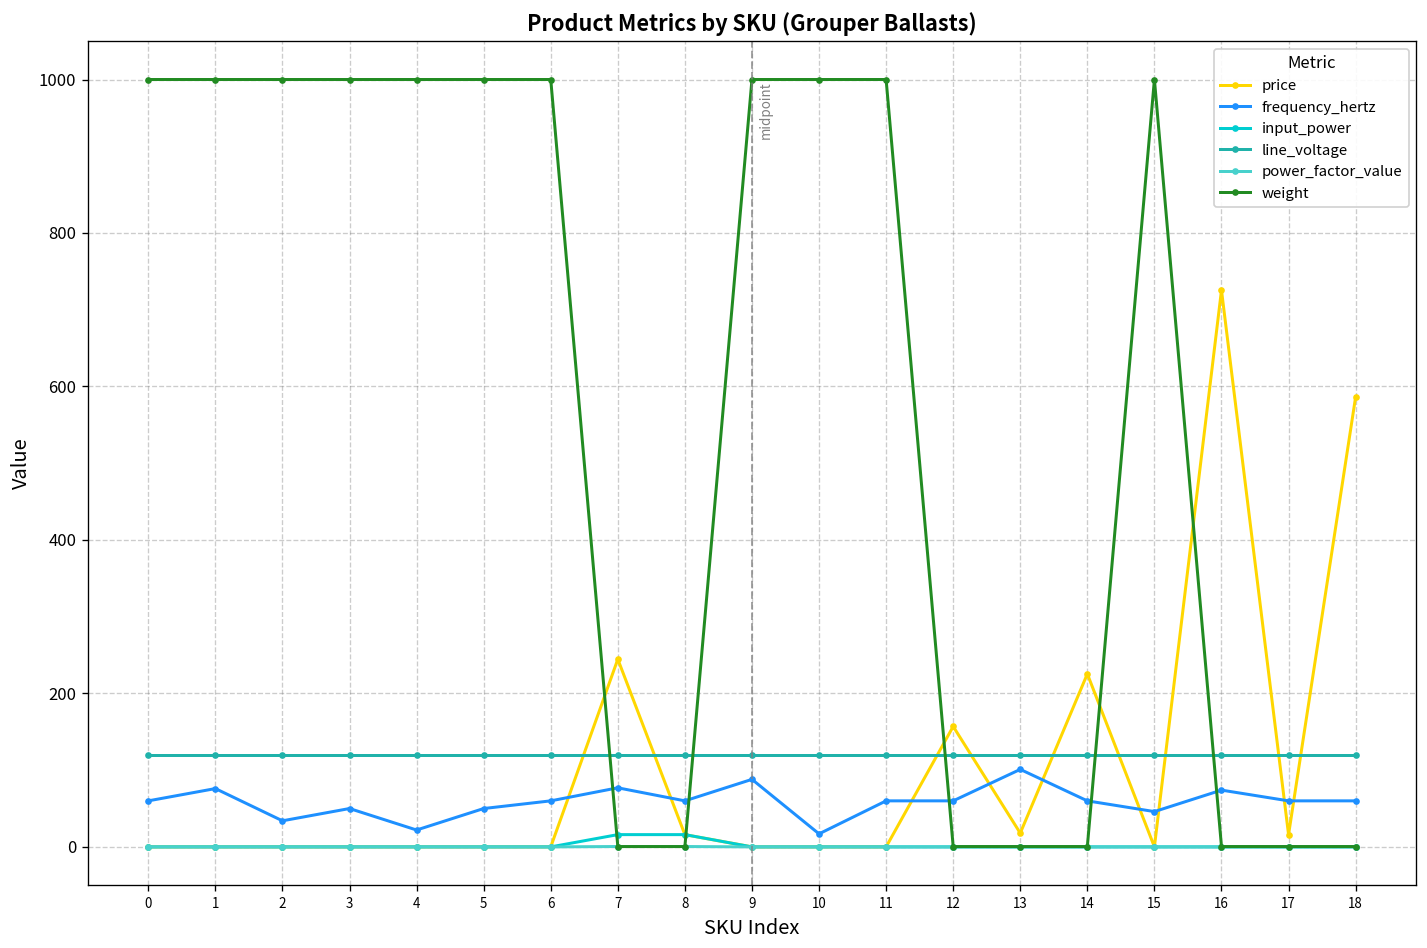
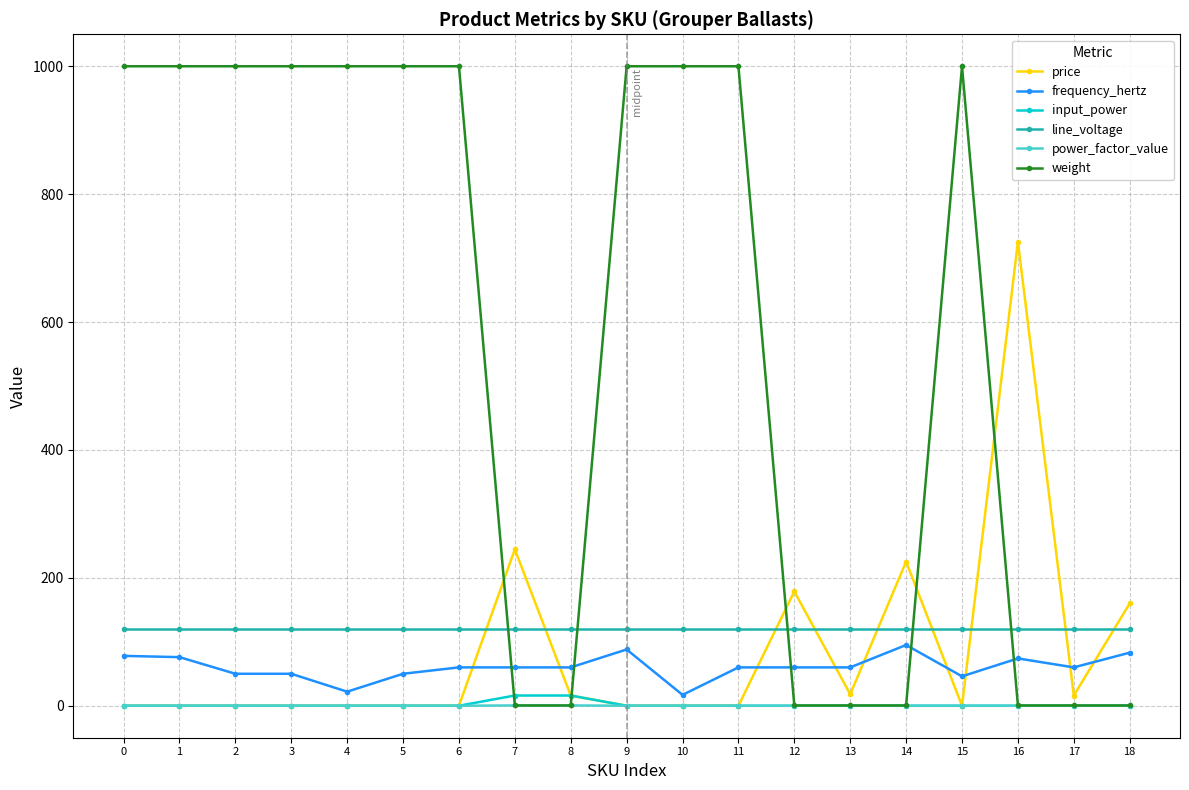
  {
    "price": {
      "7": 240,
-     "12": 160,
+     "12": 180,
      "13": 20,
      "14": 230,
      "16": 730,
      "17": 20,
-     "18": 590
+     "18": 160
    },
    "frequency_hertz": {
-     "0": 60,
+     "0": 80,
      "1": 80,
-     "2": 30,
+     "2": 50,
      "3": 50,
      "4": 20,
      "5": 50,
      "6": 60,
-     "7": 80,
+     "7": 60,
      "8": 60,
      "9": 90,
      "10": 20,
      "11": 60,
      "12": 60,
-     "13": 100,
-     "14": 60,
+     "13": 60,
+     "14": 100,
      "15": 50,
      "16": 70,
      "17": 60,
-     "18": 60
+     "18": 80
    },
    "weight": {
      "0": 1000,
      "1": 1000,
      "2": 1000,
      "3": 1000,
      "4": 1000,
      "5": 1000,
      "6": 1000,
      "9": 1000,
      "10": 1000,
      "11": 1000,
      "15": 1000
    }
  }
